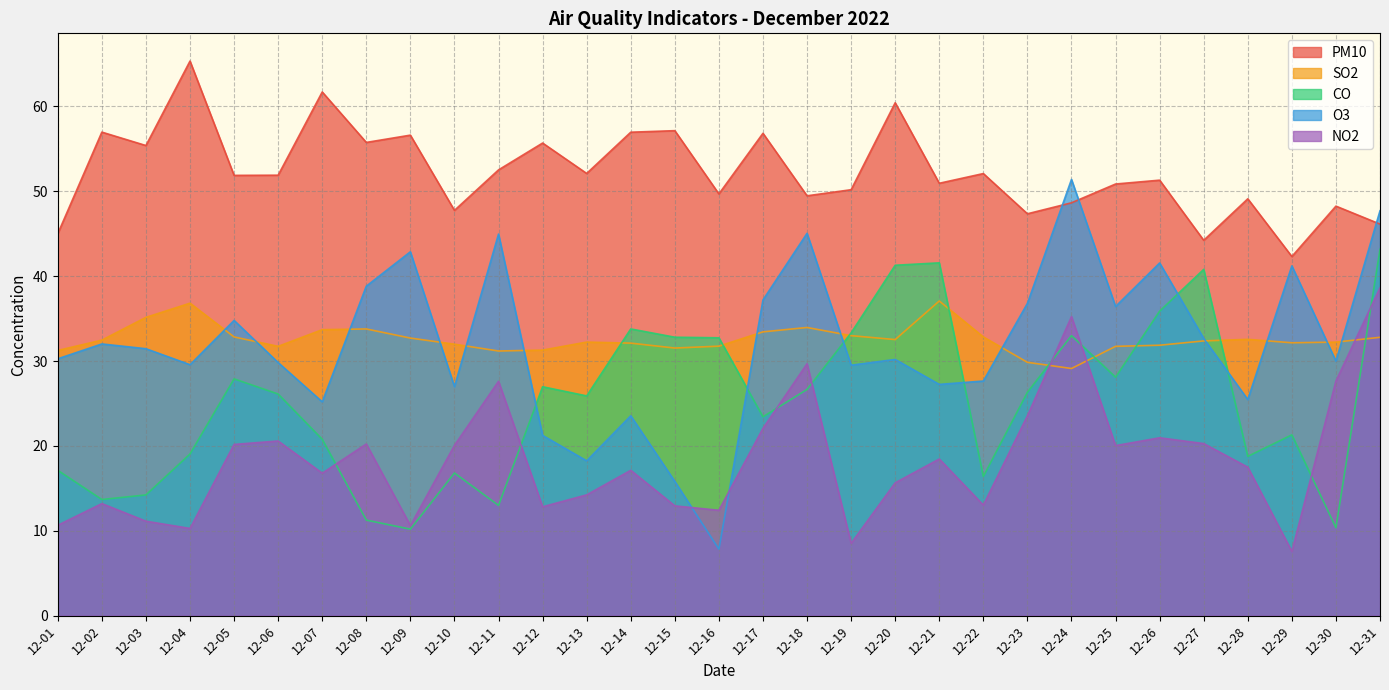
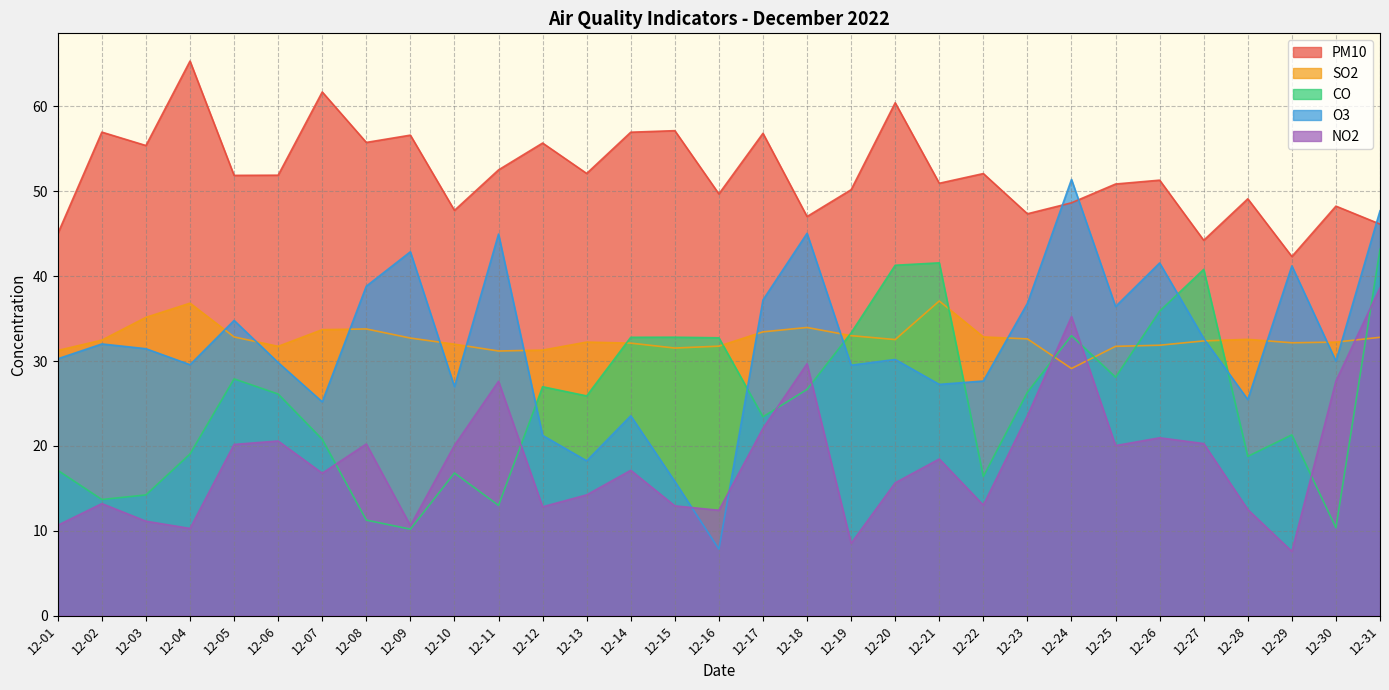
  {
    "PM10": {
      "12-01": 45,
      "12-02": 57,
      "12-03": 55,
      "12-04": 65,
      "12-05": 52,
      "12-06": 52,
      "12-07": 62,
      "12-08": 56,
      "12-09": 57,
      "12-10": 48,
      "12-11": 53,
      "12-12": 56,
      "12-13": 52,
      "12-14": 57,
      "12-15": 57,
      "12-16": 50,
      "12-17": 57,
-     "12-18": 49,
+     "12-18": 47,
      "12-19": 50,
      "12-20": 60,
      "12-21": 51,
      "12-22": 52,
      "12-23": 47,
      "12-24": 49,
      "12-25": 51,
      "12-26": 51,
      "12-27": 44,
      "12-28": 49,
      "12-29": 42,
      "12-30": 48,
      "12-31": 46
    },
    "SO2": {
      "12-01": 31,
      "12-02": 32,
      "12-03": 35,
      "12-04": 37,
      "12-05": 33,
      "12-06": 32,
      "12-07": 34,
      "12-08": 34,
      "12-09": 33,
      "12-10": 32,
      "12-11": 31,
      "12-12": 31,
      "12-13": 32,
      "12-14": 32,
      "12-15": 32,
      "12-16": 32,
      "12-17": 33,
      "12-18": 34,
      "12-19": 33,
      "12-20": 33,
      "12-21": 37,
      "12-22": 33,
-     "12-23": 30,
+     "12-23": 33,
      "12-24": 29,
      "12-25": 32,
      "12-26": 32,
      "12-28": 33,
      "12-29": 32,
      "12-30": 32,
      "12-31": 33
    },
    "CO": {
      "12-01": 17,
      "12-02": 14,
      "12-03": 14,
      "12-04": 19,
      "12-05": 28,
      "12-06": 26,
      "12-07": 21,
      "12-08": 11,
      "12-09": 10,
      "12-10": 17,
      "12-11": 13,
      "12-12": 27,
      "12-13": 26,
-     "12-14": 34,
+     "12-14": 33,
      "12-15": 33,
      "12-16": 33,
      "12-17": 23,
      "12-18": 27,
      "12-19": 33,
      "12-20": 41,
      "12-21": 42,
      "12-22": 16,
      "12-23": 26,
      "12-24": 33,
      "12-25": 28,
      "12-26": 36,
      "12-27": 41,
      "12-28": 19,
      "12-29": 21,
      "12-30": 10,
      "12-31": 43
    },
    "O3": {
      "12-01": 30,
      "12-02": 32,
      "12-03": 31,
      "12-04": 30,
      "12-05": 35,
      "12-06": 30,
      "12-07": 25,
      "12-08": 39,
      "12-09": 43,
      "12-10": 27,
      "12-11": 45,
      "12-12": 21,
      "12-13": 18,
      "12-14": 24,
      "12-15": 16,
      "12-16": 8,
      "12-17": 37,
      "12-18": 45,
      "12-19": 30,
      "12-20": 30,
      "12-21": 27,
      "12-22": 28,
      "12-23": 37,
      "12-24": 51,
      "12-25": 36,
      "12-26": 42,
      "12-28": 25,
      "12-29": 41,
      "12-30": 30,
      "12-31": 48
    },
    "NO2": {
      "12-01": 11,
      "12-02": 13,
      "12-03": 11,
      "12-04": 10,
      "12-05": 20,
      "12-06": 21,
      "12-07": 17,
      "12-08": 20,
      "12-09": 11,
      "12-10": 20,
      "12-11": 28,
      "12-12": 13,
      "12-13": 14,
      "12-14": 17,
      "12-15": 13,
      "12-16": 12,
      "12-17": 22,
      "12-18": 30,
      "12-19": 9,
      "12-20": 16,
      "12-21": 18,
      "12-22": 13,
      "12-23": 24,
      "12-24": 35,
      "12-25": 20,
      "12-26": 21,
      "12-27": 20,
-     "12-28": 17,
+     "12-28": 13,
      "12-29": 8,
      "12-30": 28,
      "12-31": 39
    }
  }
